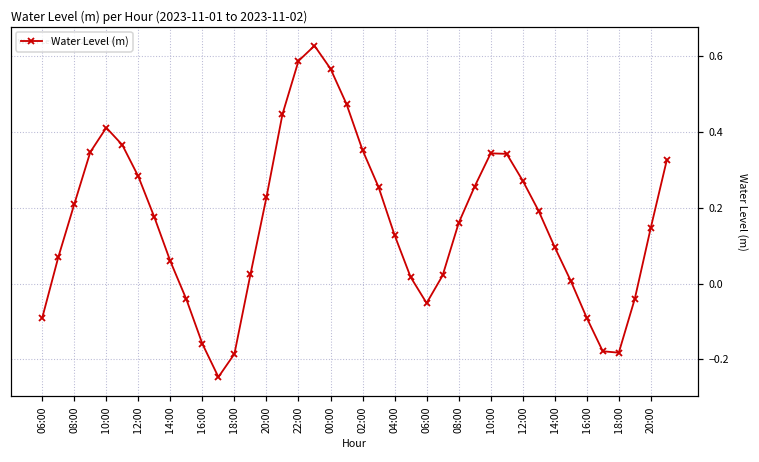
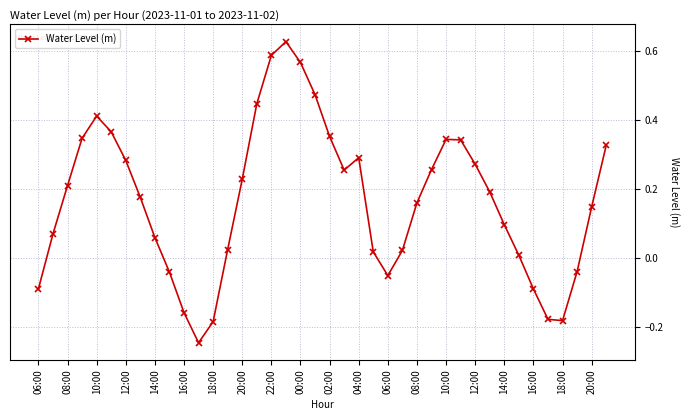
  {
    "22:00": 0.59,
    "00:00": 0.57,
    "02:00": 0.35,
-   "04:00": 0.13
+   "04:00": 0.29
  }
